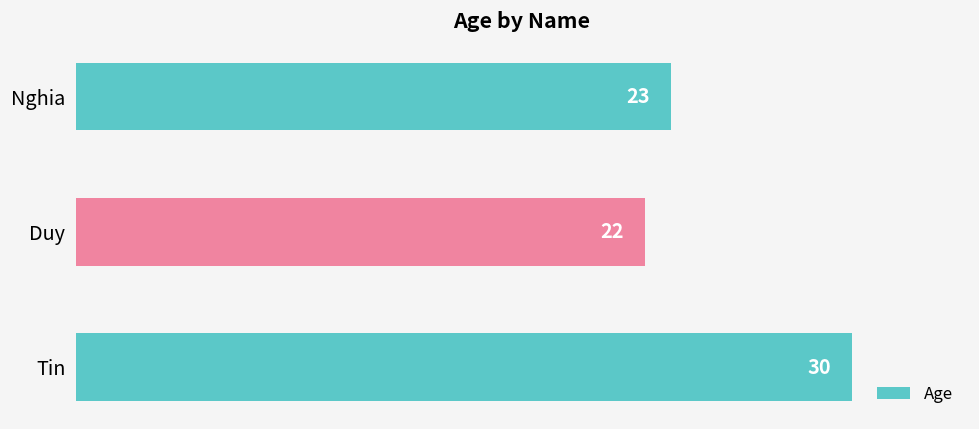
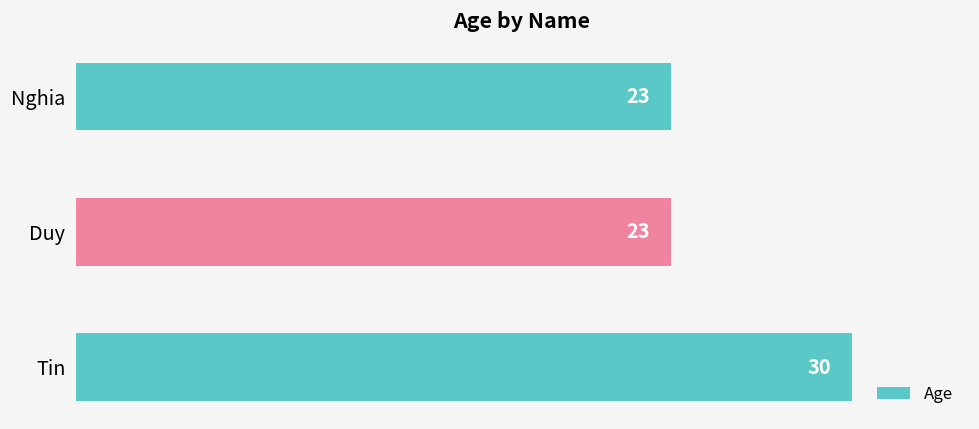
  {
    "Nghia": 23,
-   "Duy": 22,
+   "Duy": 23,
    "Tin": 30
  }
